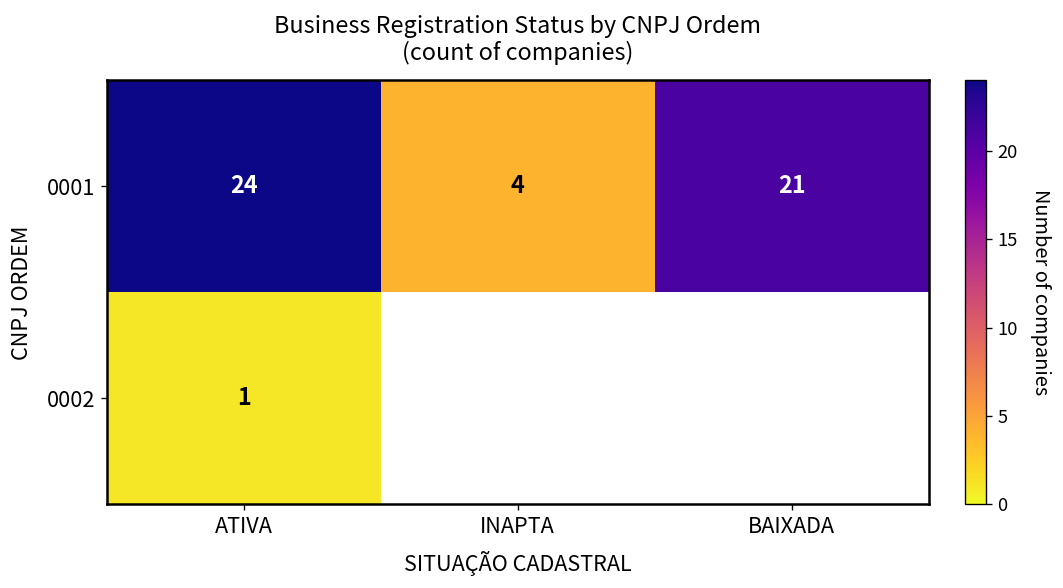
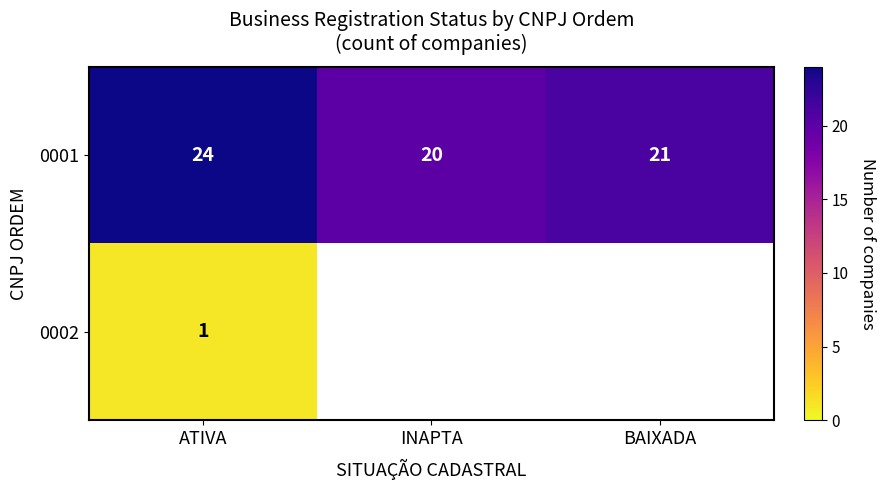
  {
    "0001": {
      "ATIVA": 24,
-     "INAPTA": 4,
+     "INAPTA": 20,
      "BAIXADA": 21
    },
    "0002": {
      "ATIVA": 1
    }
  }
